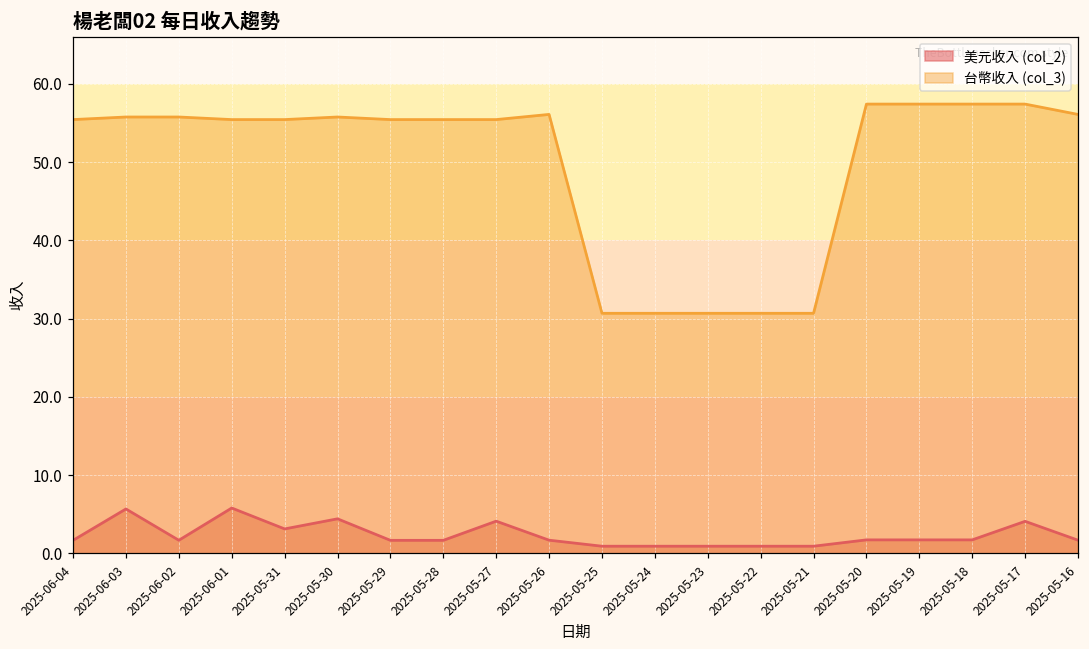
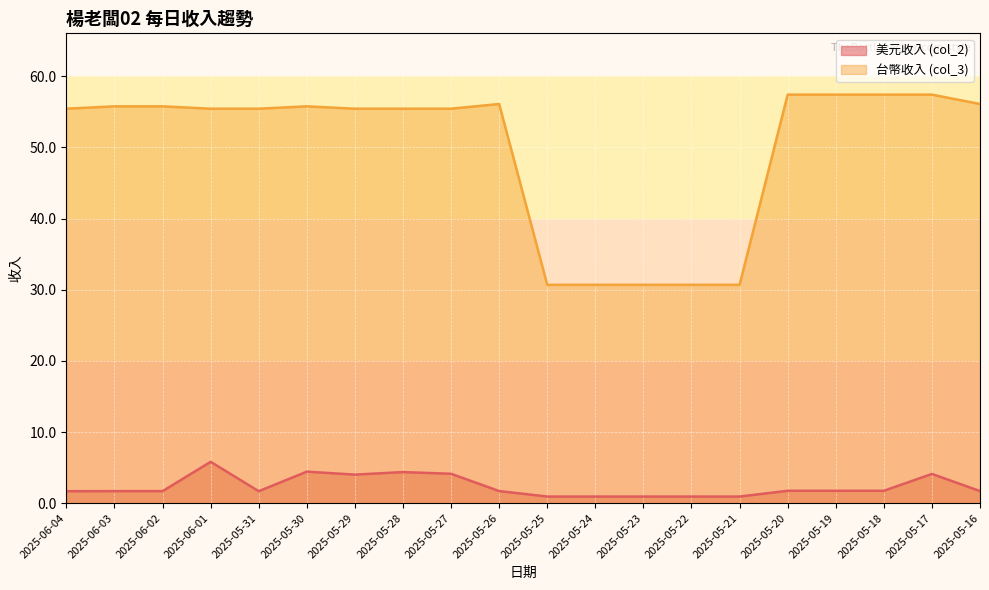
  {
    "美元收入 (col_2)": {
      "2025-06-04": 2,
-     "2025-06-03": 6,
+     "2025-06-03": 2,
      "2025-06-02": 2,
      "2025-06-01": 6,
-     "2025-05-31": 3,
+     "2025-05-31": 2,
      "2025-05-30": 4,
-     "2025-05-29": 2,
-     "2025-05-28": 2,
+     "2025-05-29": 4,
+     "2025-05-28": 4,
      "2025-05-27": 4,
      "2025-05-26": 2,
      "2025-05-25": 1,
      "2025-05-24": 1,
      "2025-05-23": 1,
      "2025-05-22": 1,
      "2025-05-21": 1,
      "2025-05-20": 2,
      "2025-05-19": 2,
      "2025-05-18": 2,
      "2025-05-17": 4,
      "2025-05-16": 2
    },
    "台幣收入 (col_3)": {
      "2025-06-04": 55,
      "2025-06-03": 56,
      "2025-06-02": 56,
      "2025-06-01": 55,
      "2025-05-31": 55,
      "2025-05-30": 56,
      "2025-05-29": 55,
      "2025-05-28": 55,
      "2025-05-27": 55,
      "2025-05-26": 56,
      "2025-05-25": 31,
      "2025-05-24": 31,
      "2025-05-23": 31,
      "2025-05-22": 31,
      "2025-05-21": 31,
      "2025-05-20": 57,
      "2025-05-19": 57,
      "2025-05-18": 57,
      "2025-05-17": 57,
      "2025-05-16": 56
    }
  }
